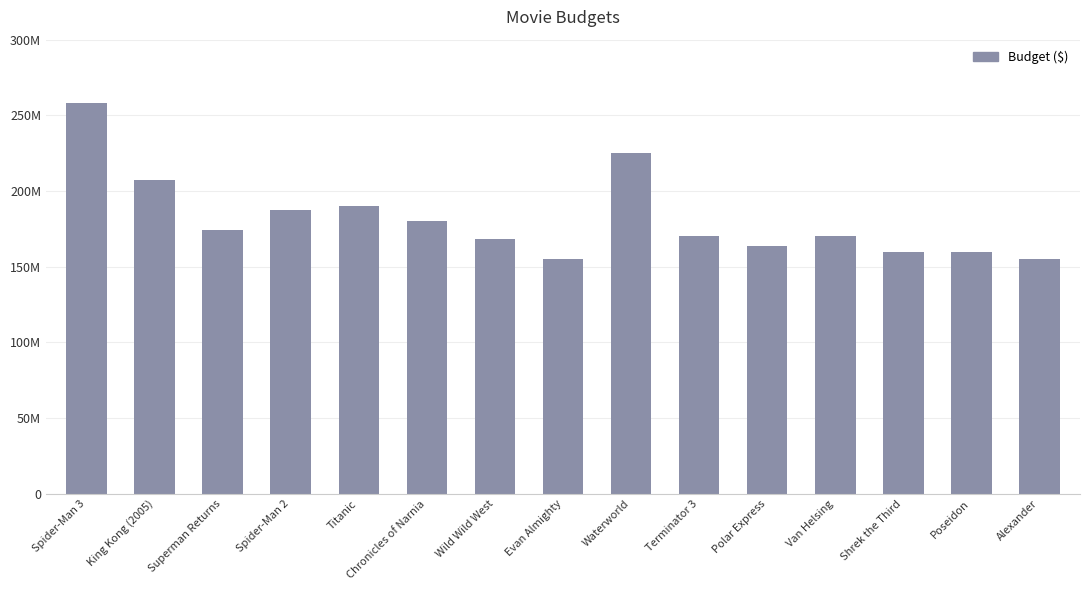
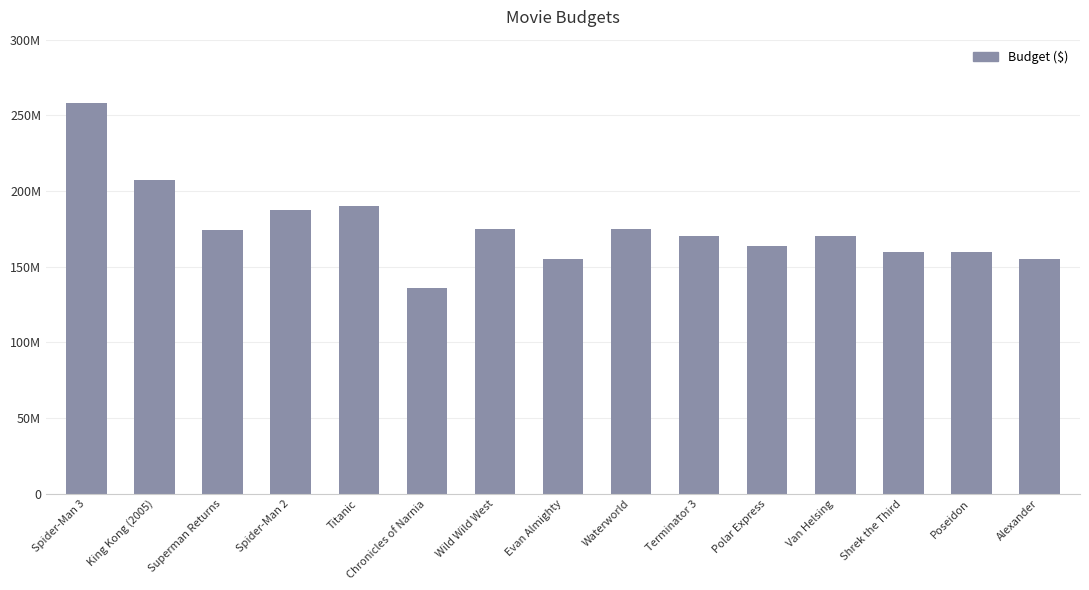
  {
    "Spider-Man 3": 258000000,
    "King Kong (2005)": 207000000,
    "Superman Returns": 175000000,
    "Spider-Man 2": 188000000,
    "Titanic": 190000000,
-   "Chronicles of Narnia": 180000000,
-   "Wild Wild West": 169000000,
+   "Chronicles of Narnia": 136000000,
+   "Wild Wild West": 175000000,
    "Evan Almighty": 155000000,
-   "Waterworld": 225000000,
+   "Waterworld": 175000000,
    "Terminator 3": 170000000,
    "Polar Express": 164000000,
    "Van Helsing": 170000000,
    "Shrek the Third": 160000000,
    "Poseidon": 160000000,
    "Alexander": 155000000
  }
